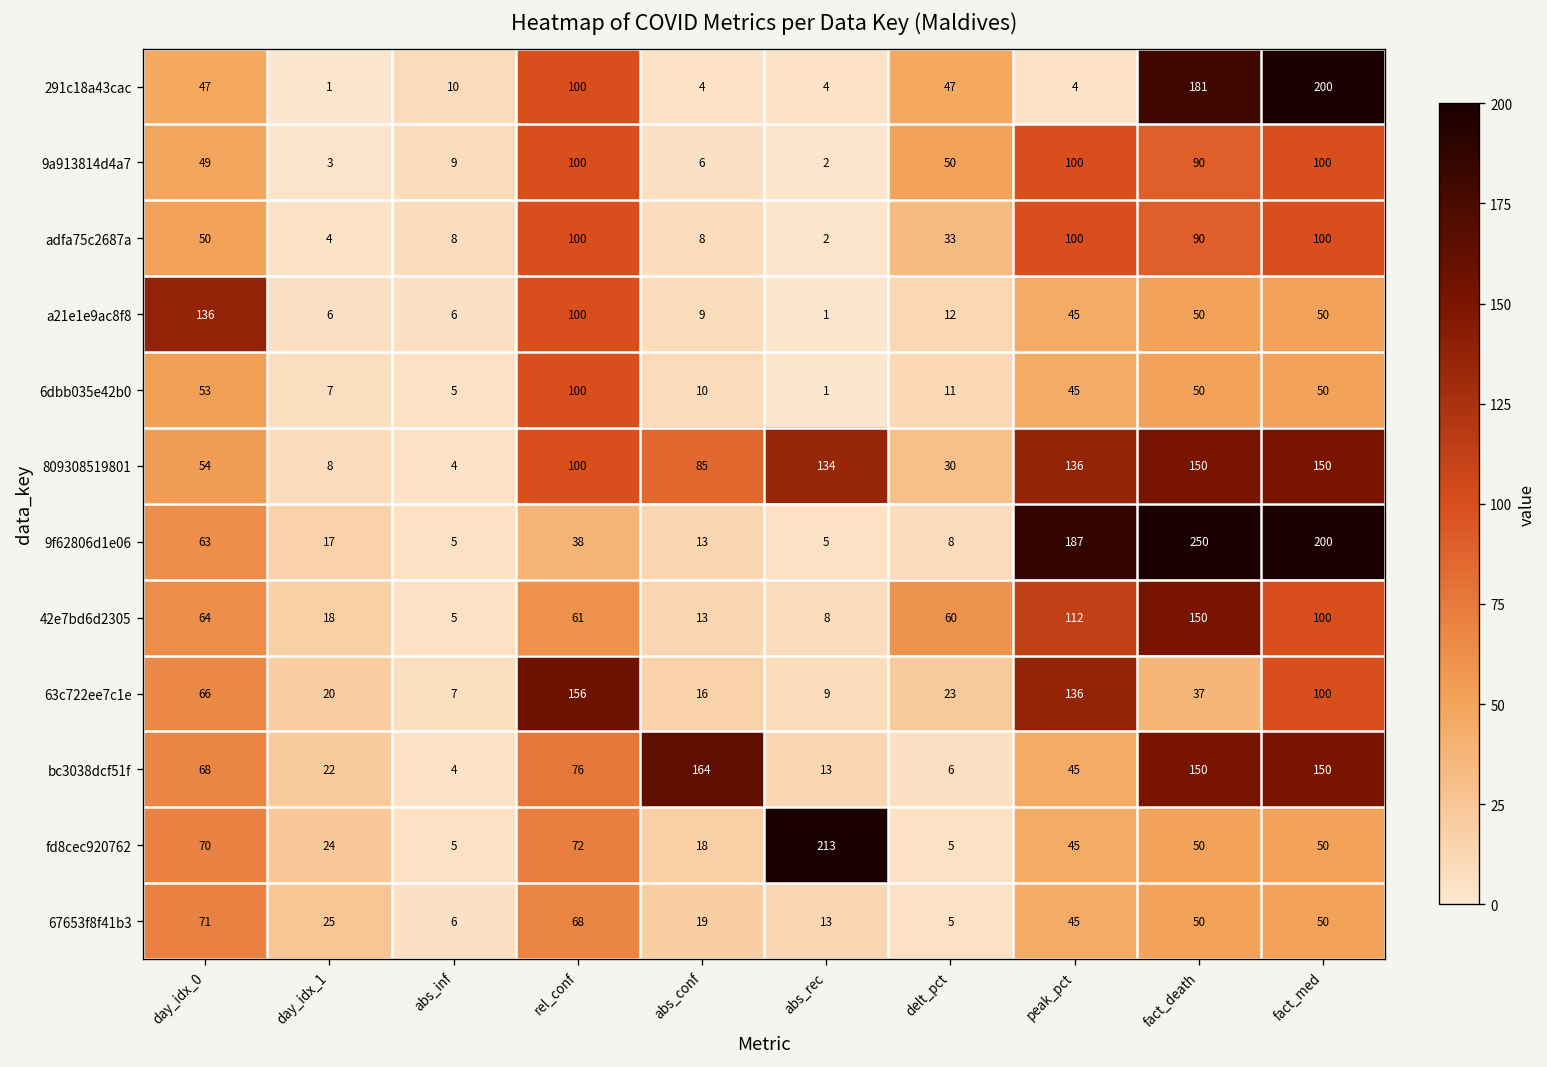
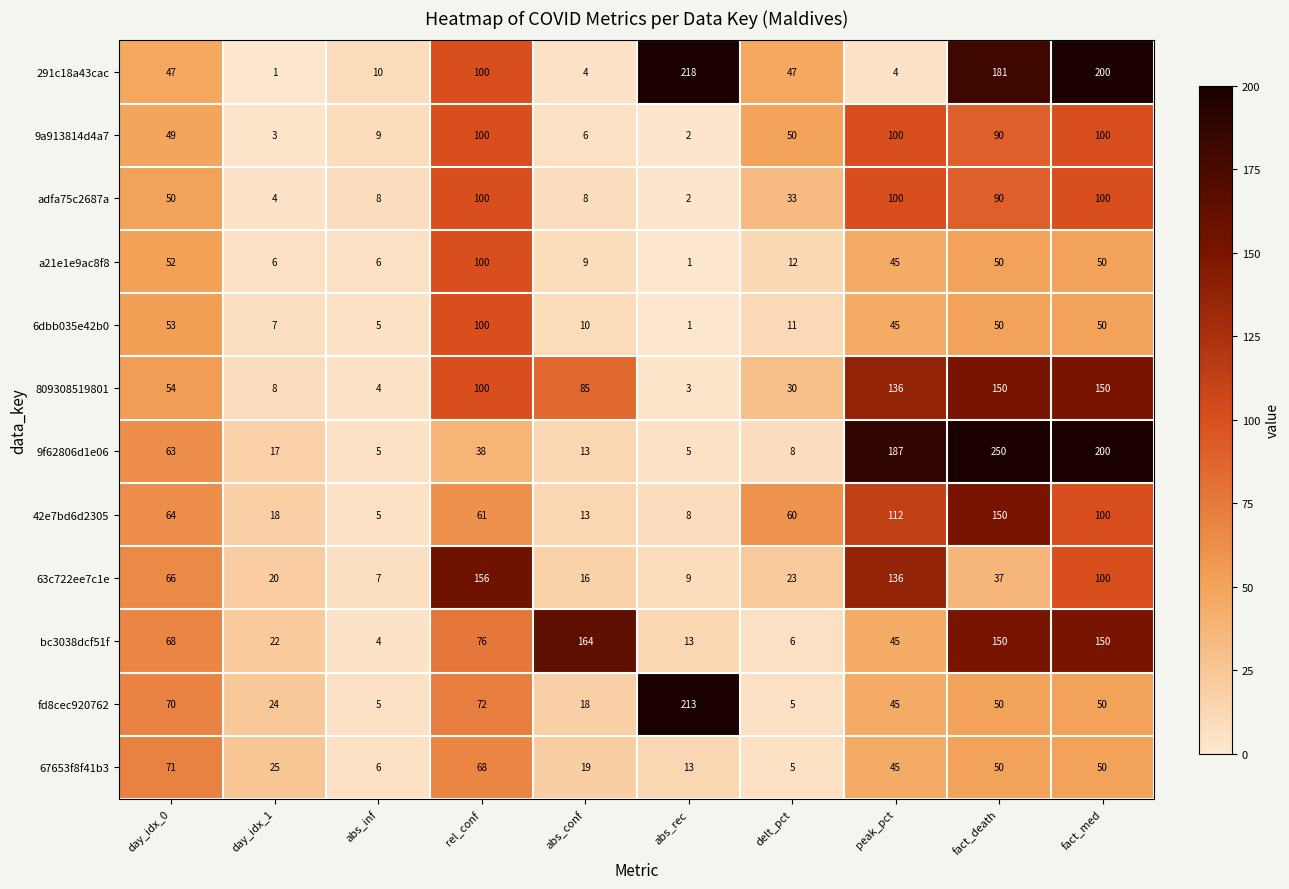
  {
    "291c18a43cac": {
      "day_idx_0": 47,
      "day_idx_1": 1,
      "abs_inf": 10,
      "rel_conf": 100,
      "abs_conf": 4,
-     "abs_rec": 4,
+     "abs_rec": 218,
      "delt_pct": 47,
      "peak_pct": 4,
      "fact_death": 181,
      "fact_med": 200
    },
    "9a913814d4a7": {
      "day_idx_0": 49,
      "day_idx_1": 3,
      "abs_inf": 9,
      "rel_conf": 100,
      "abs_conf": 6,
      "abs_rec": 2,
      "delt_pct": 50,
      "peak_pct": 100,
      "fact_death": 90,
      "fact_med": 100
    },
    "adfa75c2687a": {
      "day_idx_0": 50,
      "day_idx_1": 4,
      "abs_inf": 8,
      "rel_conf": 100,
      "abs_conf": 8,
      "abs_rec": 2,
      "delt_pct": 33,
      "peak_pct": 100,
      "fact_death": 90,
      "fact_med": 100
    },
    "a21e1e9ac8f8": {
-     "day_idx_0": 136,
+     "day_idx_0": 52,
      "day_idx_1": 6,
      "abs_inf": 6,
      "rel_conf": 100,
      "abs_conf": 9,
      "abs_rec": 1,
      "delt_pct": 12,
      "peak_pct": 45,
      "fact_death": 50,
      "fact_med": 50
    },
    "6dbb035e42b0": {
      "day_idx_0": 53,
      "day_idx_1": 7,
      "abs_inf": 5,
      "rel_conf": 100,
      "abs_conf": 10,
      "abs_rec": 1,
      "delt_pct": 11,
      "peak_pct": 45,
      "fact_death": 50,
      "fact_med": 50
    },
    "809308519801": {
      "day_idx_0": 54,
      "day_idx_1": 8,
      "abs_inf": 4,
      "rel_conf": 100,
      "abs_conf": 85,
-     "abs_rec": 134,
+     "abs_rec": 3,
      "delt_pct": 30,
      "peak_pct": 136,
      "fact_death": 150,
      "fact_med": 150
    },
    "9f62806d1e06": {
      "day_idx_0": 63,
      "day_idx_1": 17,
      "abs_inf": 5,
      "rel_conf": 38,
      "abs_conf": 13,
      "abs_rec": 5,
      "delt_pct": 8,
      "peak_pct": 187,
      "fact_death": 250,
      "fact_med": 200
    },
    "42e7bd6d2305": {
      "day_idx_0": 64,
      "day_idx_1": 18,
      "abs_inf": 5,
      "rel_conf": 61,
      "abs_conf": 13,
      "abs_rec": 8,
      "delt_pct": 60,
      "peak_pct": 112,
      "fact_death": 150,
      "fact_med": 100
    },
    "63c722ee7c1e": {
      "day_idx_0": 66,
      "day_idx_1": 20,
      "abs_inf": 7,
      "rel_conf": 156,
      "abs_conf": 16,
      "abs_rec": 9,
      "delt_pct": 23,
      "peak_pct": 136,
      "fact_death": 37,
      "fact_med": 100
    },
    "bc3038dcf51f": {
      "day_idx_0": 68,
      "day_idx_1": 22,
      "abs_inf": 4,
      "rel_conf": 76,
      "abs_conf": 164,
      "abs_rec": 13,
      "delt_pct": 6,
      "peak_pct": 45,
      "fact_death": 150,
      "fact_med": 150
    },
    "fd8cec920762": {
      "day_idx_0": 70,
      "day_idx_1": 24,
      "abs_inf": 5,
      "rel_conf": 72,
      "abs_conf": 18,
      "abs_rec": 213,
      "delt_pct": 5,
      "peak_pct": 45,
      "fact_death": 50,
      "fact_med": 50
    },
    "67653f8f41b3": {
      "day_idx_0": 71,
      "day_idx_1": 25,
      "abs_inf": 6,
      "rel_conf": 68,
      "abs_conf": 19,
      "abs_rec": 13,
      "delt_pct": 5,
      "peak_pct": 45,
      "fact_death": 50,
      "fact_med": 50
    }
  }
